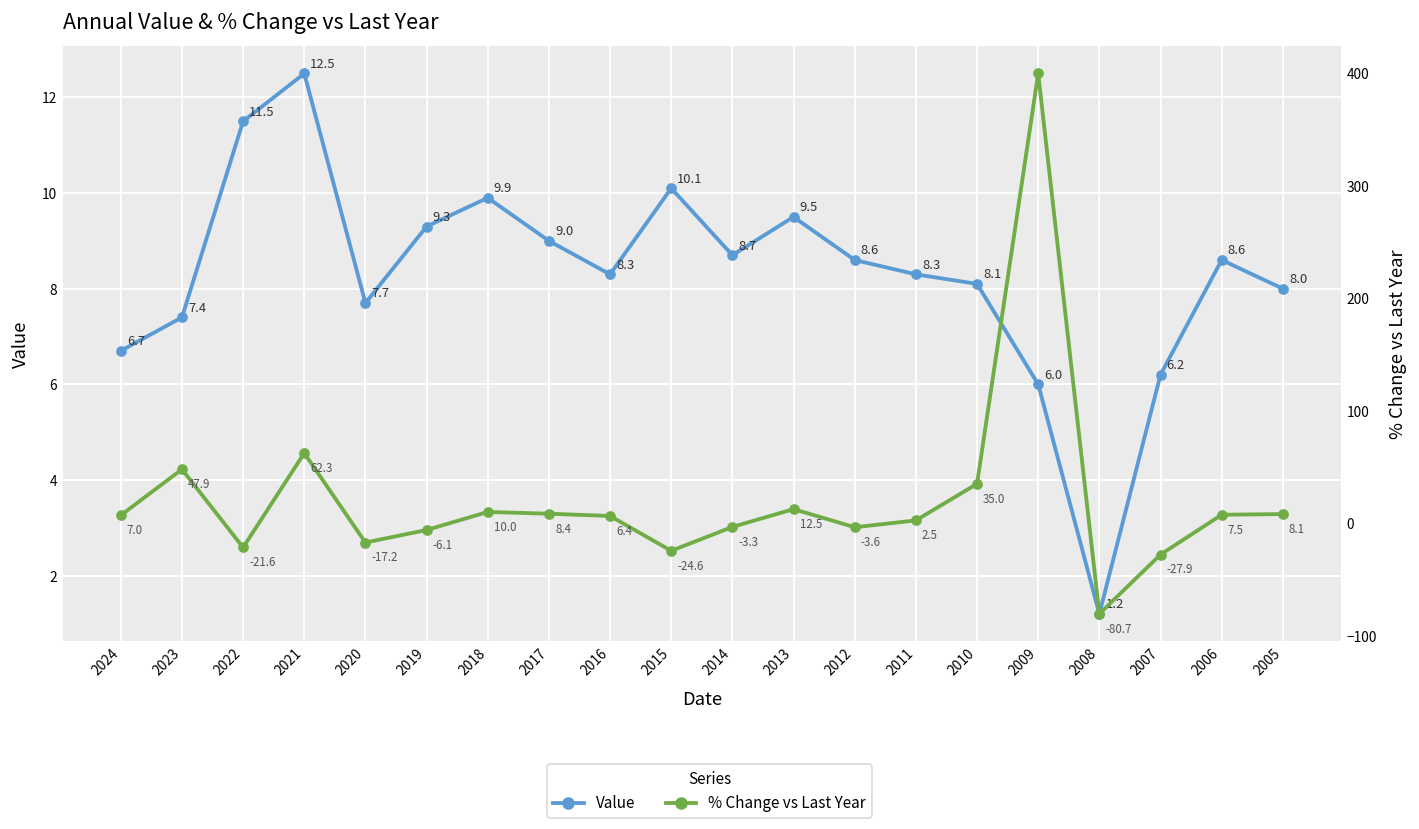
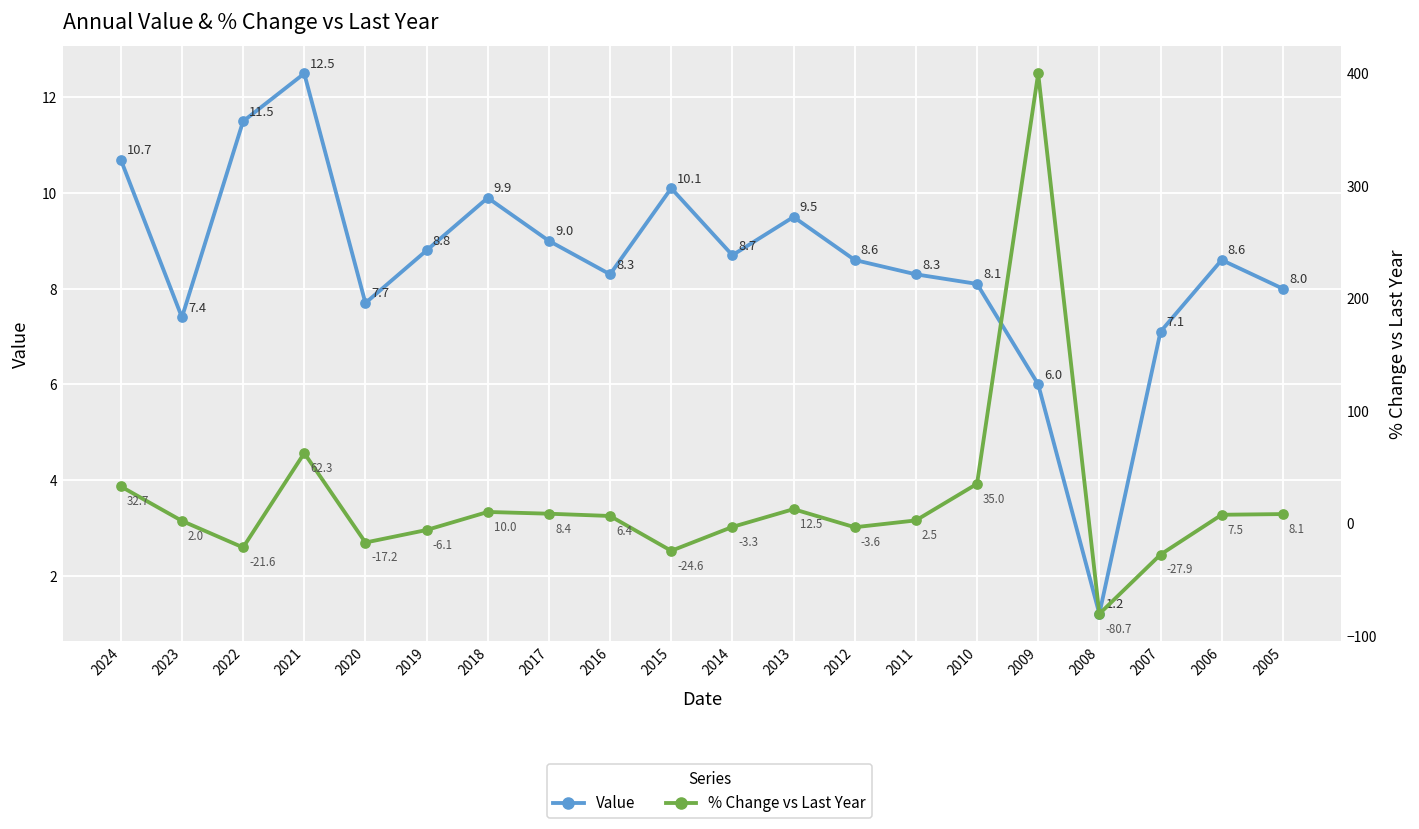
  {
    "Value": {
-     "2024": 6.7,
+     "2024": 10.7,
      "2023": 7.4,
      "2022": 11.5,
      "2021": 12.5,
      "2020": 7.7,
-     "2019": 9.3,
+     "2019": 8.8,
      "2018": 9.9,
      "2017": 9.0,
      "2016": 8.3,
      "2015": 10.1,
      "2014": 8.7,
      "2013": 9.5,
      "2012": 8.6,
      "2011": 8.3,
      "2010": 8.1,
      "2009": 6.0,
      "2008": 1.2,
-     "2007": 6.2,
+     "2007": 7.1,
      "2006": 8.6,
      "2005": 8.0
    },
    "% Change vs Last Year": {
-     "2024": 7.0,
-     "2023": 47.9,
+     "2024": 32.7,
+     "2023": 2.0,
      "2022": -21.6,
      "2021": 62.3,
      "2020": -17.2,
      "2019": -6.1,
      "2018": 10.0,
      "2017": 8.4,
      "2016": 6.4,
      "2015": -24.6,
      "2014": -3.3,
      "2013": 12.5,
      "2012": -3.6,
      "2011": 2.5,
      "2010": 35.0,
      "2008": -80.7,
      "2007": -27.9,
      "2006": 7.5,
      "2005": 8.1
    }
  }
